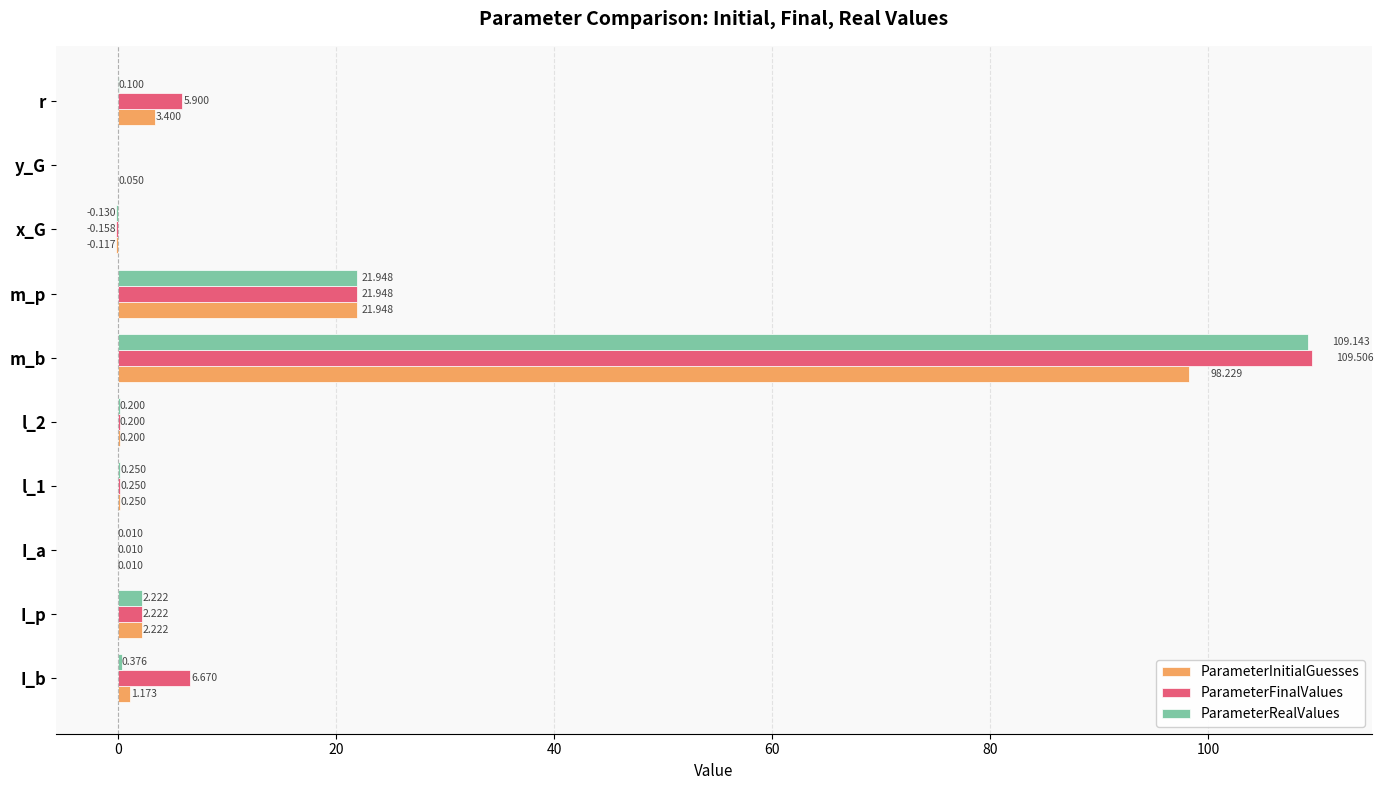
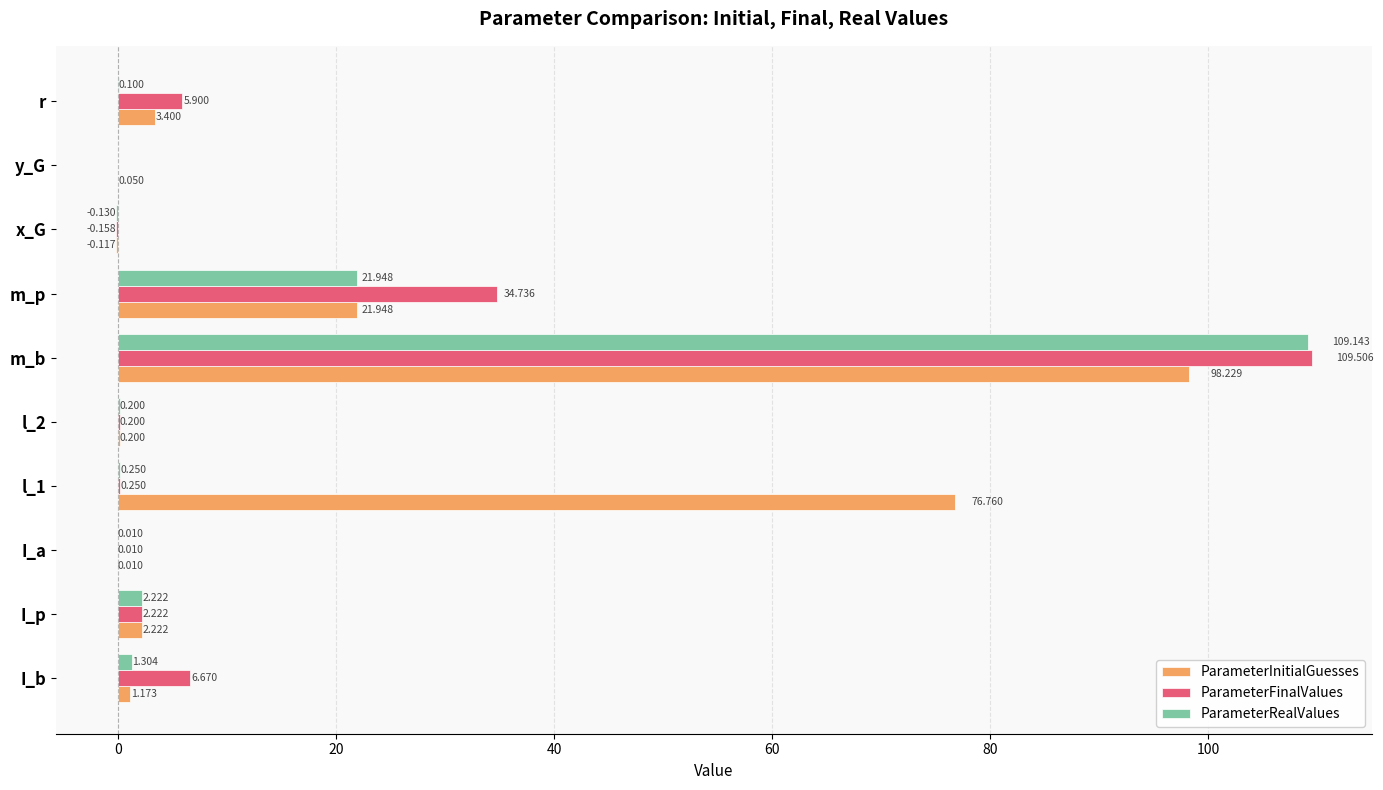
  {
    "ParameterInitialGuesses": {
      "r": 3.400,
      "y_G": 0.050,
      "x_G": -0.117,
      "m_p": 21.948,
      "m_b": 98.229,
      "l_2": 0.200,
-     "l_1": 0.250,
+     "l_1": 76.760,
      "I_a": 0.010,
      "I_p": 2.222,
      "I_b": 1.173
    },
    "ParameterFinalValues": {
      "r": 5.900,
      "x_G": -0.158,
-     "m_p": 21.948,
+     "m_p": 34.736,
      "m_b": 109.506,
      "l_2": 0.200,
      "l_1": 0.250,
      "I_a": 0.010,
      "I_p": 2.222,
      "I_b": 6.670
    },
    "ParameterRealValues": {
      "r": 0.100,
      "x_G": -0.130,
      "m_p": 21.948,
      "m_b": 109.143,
      "l_2": 0.200,
      "l_1": 0.250,
      "I_a": 0.010,
      "I_p": 2.222,
-     "I_b": 0.376
+     "I_b": 1.304
    }
  }
